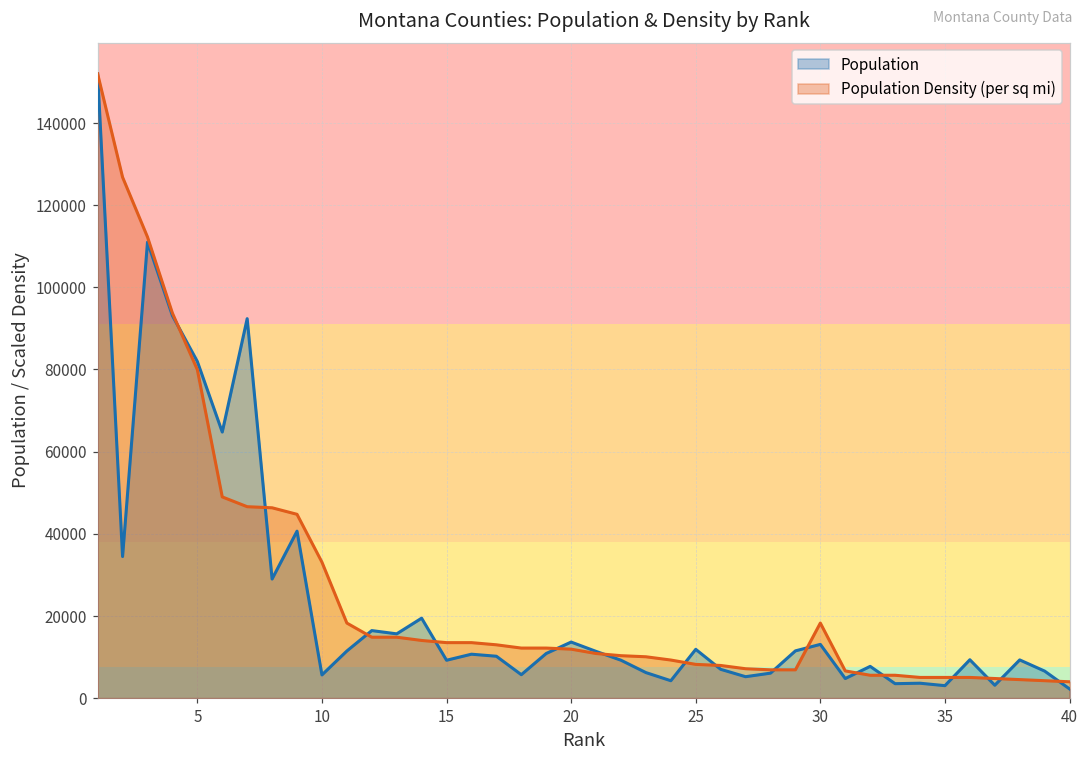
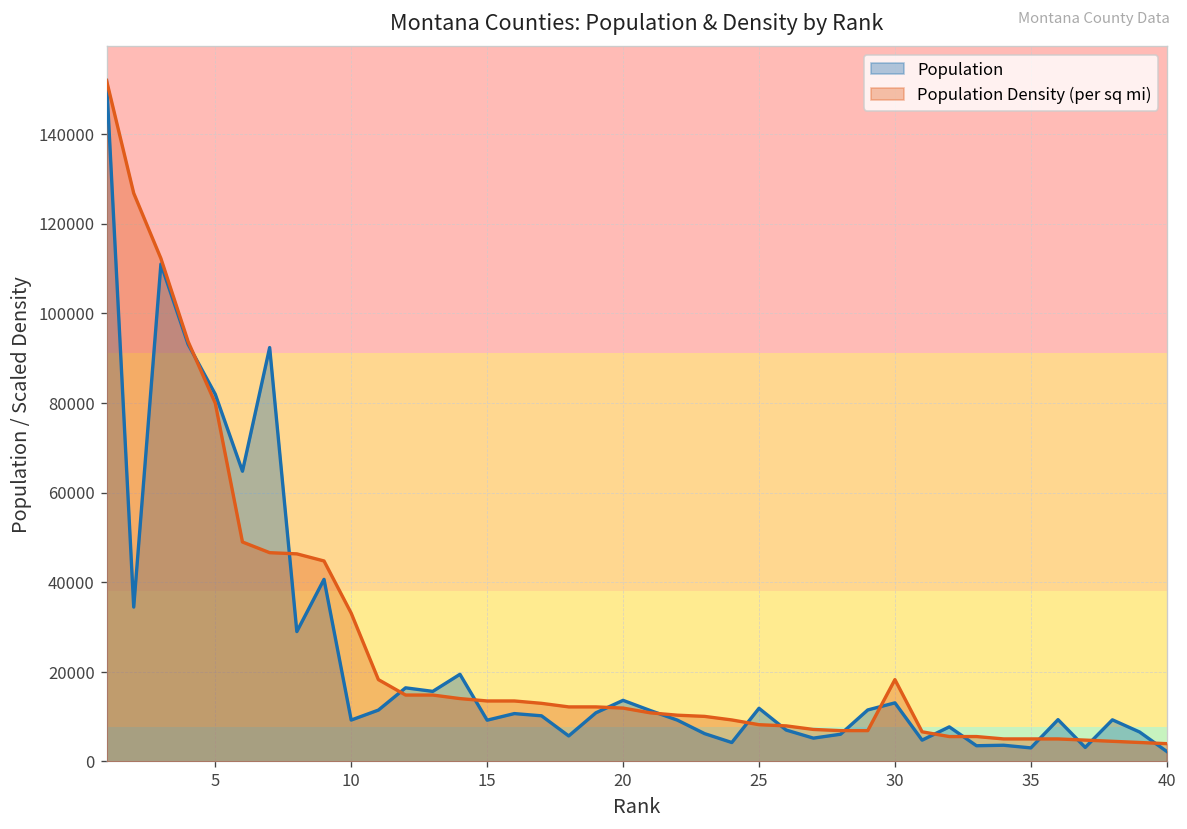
  {
    "Population": {
      "5": 82000,
-     "10": 6000,
+     "10": 9000,
      "15": 9000,
      "20": 14000,
      "25": 12000,
      "30": 13000,
      "35": 3000,
      "40": 2000
    },
    "Population Density (per sq mi)": {
      "5": 80000,
      "10": 33000,
      "15": 14000,
      "20": 12000,
      "25": 8000,
      "30": 18000,
      "35": 5000,
      "40": 4000
    }
  }
